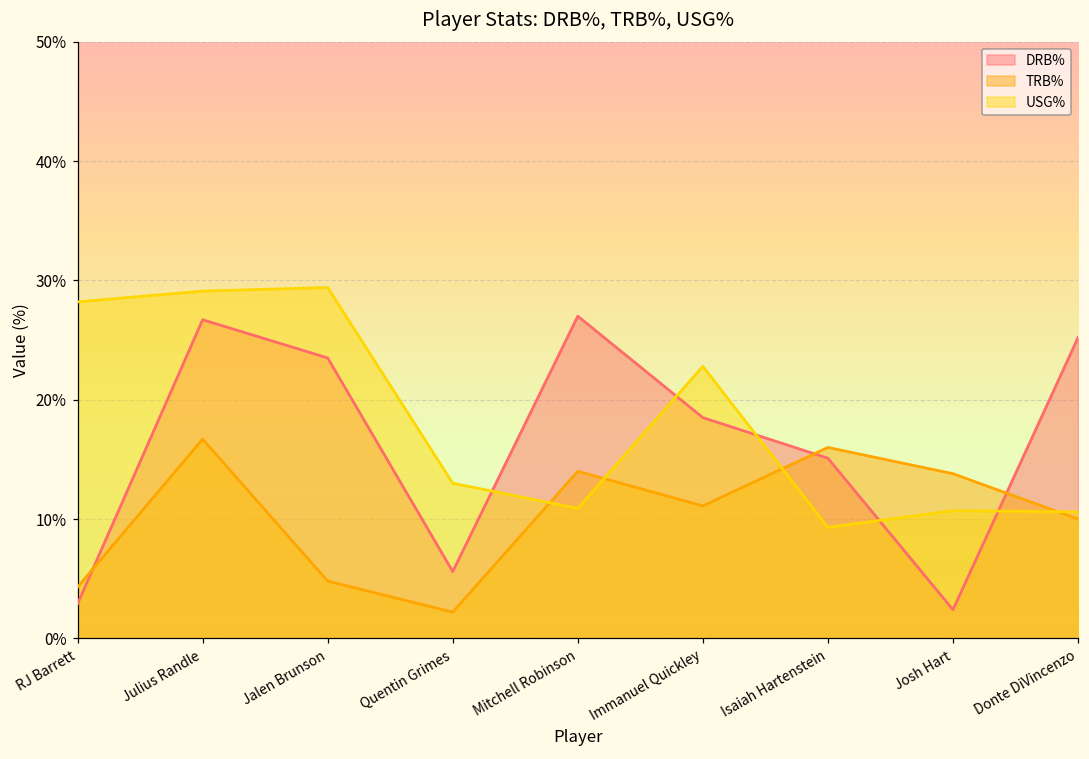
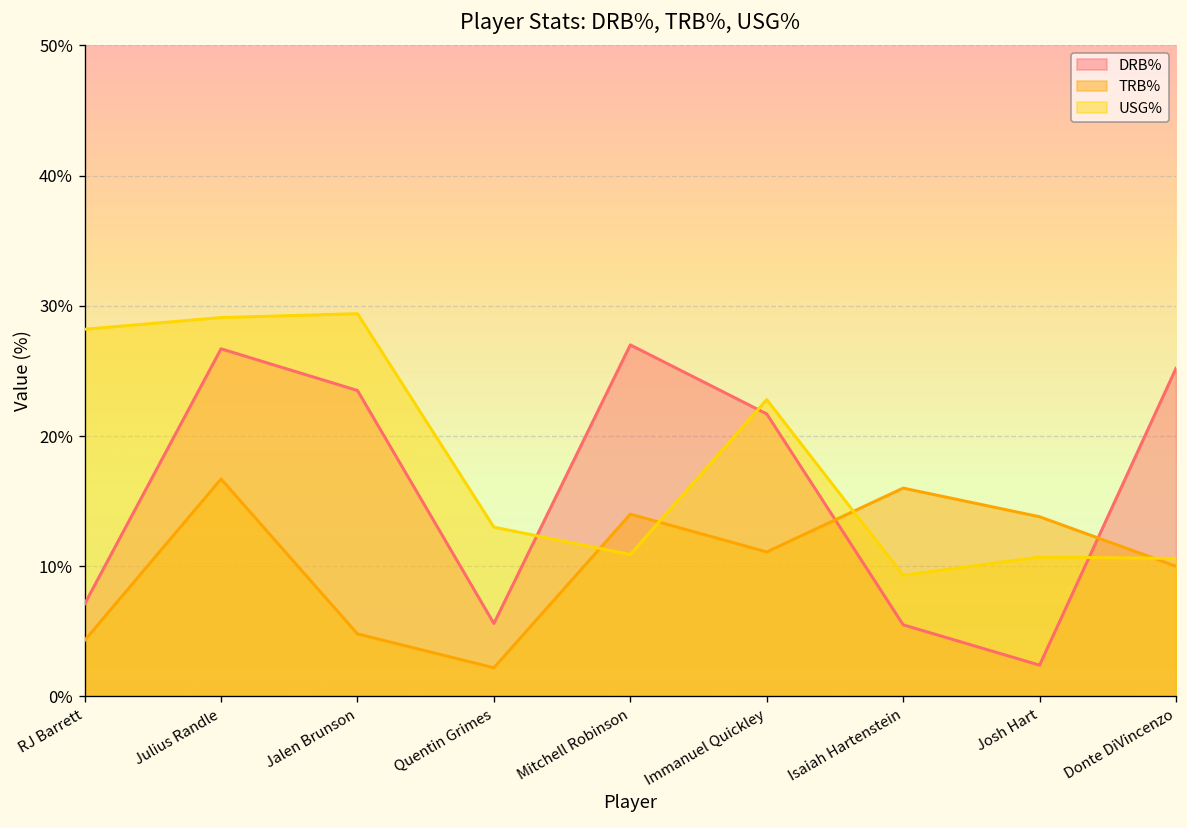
  {
    "DRB%": {
-     "RJ Barrett": "2.9%",
+     "RJ Barrett": "7.1%",
      "Julius Randle": "26.7%",
      "Jalen Brunson": "23.5%",
      "Quentin Grimes": "5.6%",
      "Mitchell Robinson": "27.0%",
-     "Immanuel Quickley": "18.5%",
-     "Isaiah Hartenstein": "15.1%",
+     "Immanuel Quickley": "21.7%",
+     "Isaiah Hartenstein": "5.5%",
      "Josh Hart": "2.4%",
      "Donte DiVincenzo": "25.2%"
    }
  }
